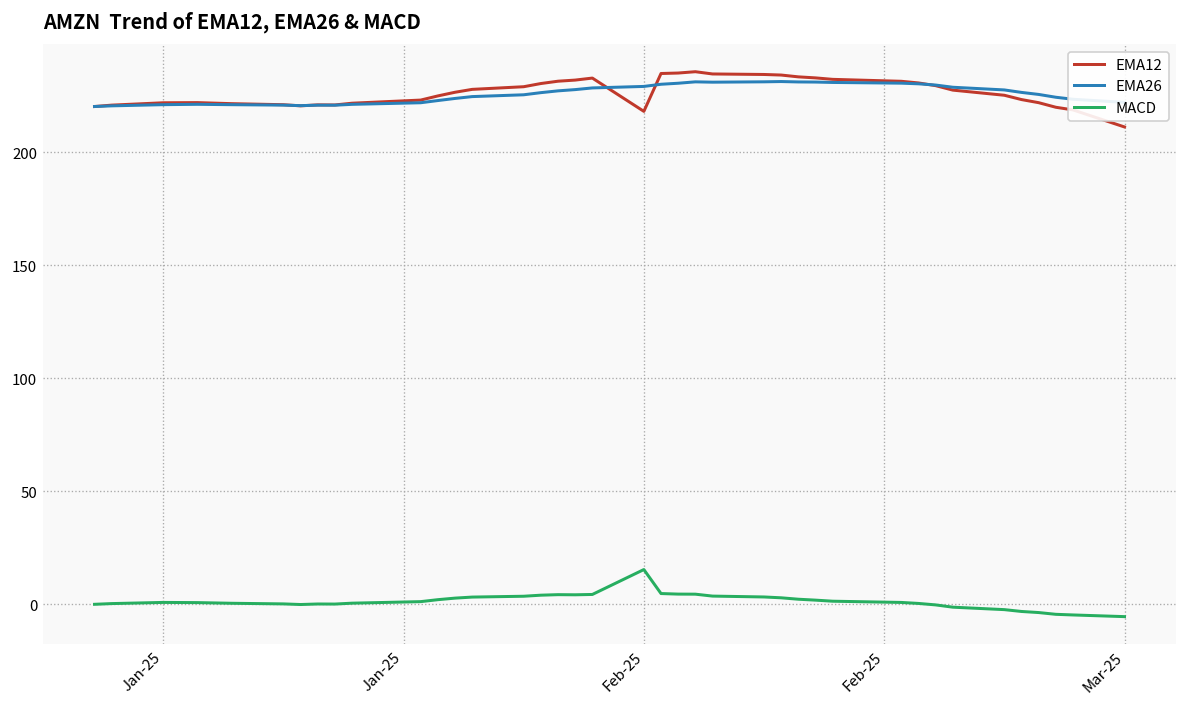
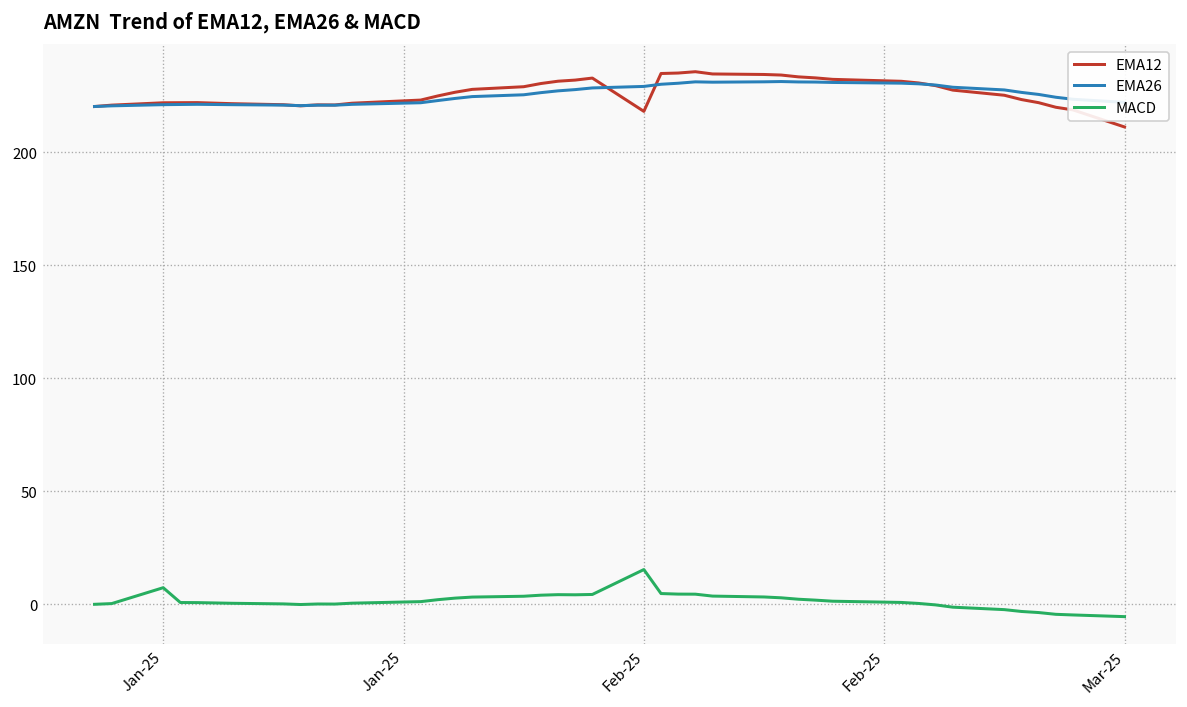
  {
    "EMA12": {
      "Feb-25": 218,
      "Mar-25": 211
    },
    "EMA26": {
      "Feb-25": 229
    },
    "MACD": {
-     "Jan-25": 1,
+     "Jan-25": 7,
      "Feb-25": 15,
      "Mar-25": -5
    }
  }
